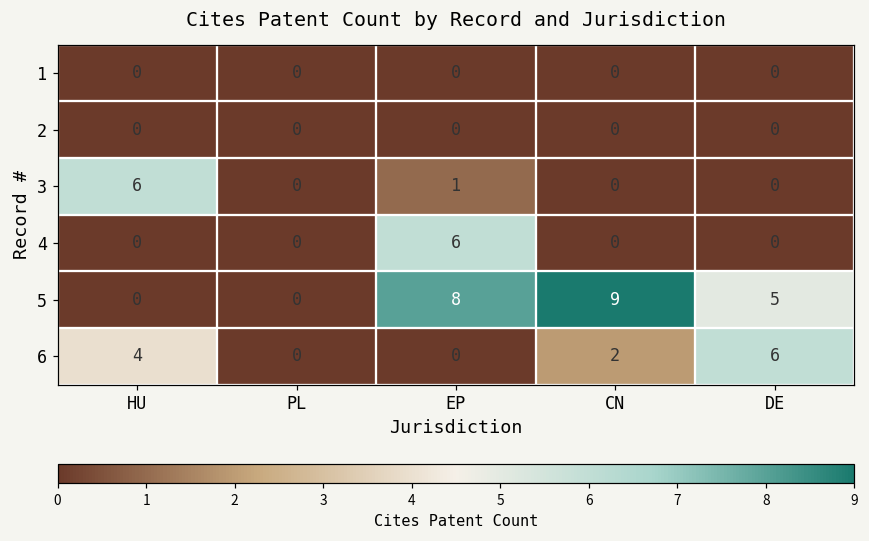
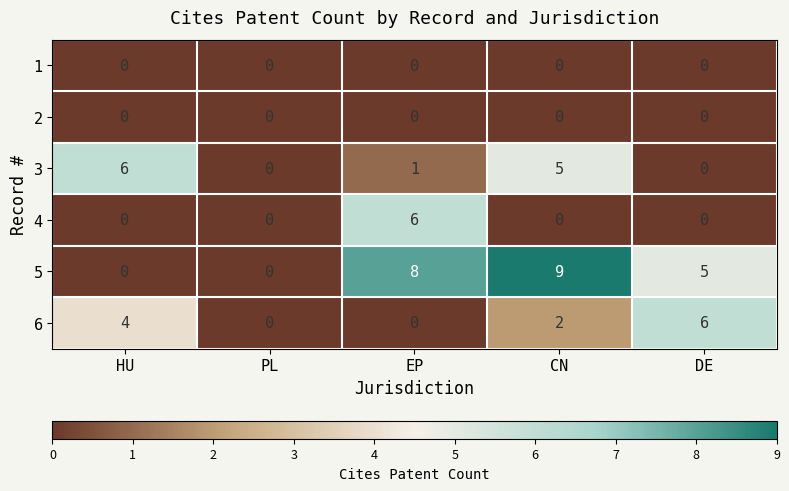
  {
    "1": {
      "HU": 0,
      "PL": 0,
      "EP": 0,
      "CN": 0,
      "DE": 0
    },
    "2": {
      "HU": 0,
      "PL": 0,
      "EP": 0,
      "CN": 0,
      "DE": 0
    },
    "3": {
      "HU": 6,
      "PL": 0,
      "EP": 1,
-     "CN": 0,
+     "CN": 5,
      "DE": 0
    },
    "4": {
      "HU": 0,
      "PL": 0,
      "EP": 6,
      "CN": 0,
      "DE": 0
    },
    "5": {
      "HU": 0,
      "PL": 0,
      "EP": 8,
      "CN": 9,
      "DE": 5
    },
    "6": {
      "HU": 4,
      "PL": 0,
      "EP": 0,
      "CN": 2,
      "DE": 6
    }
  }
